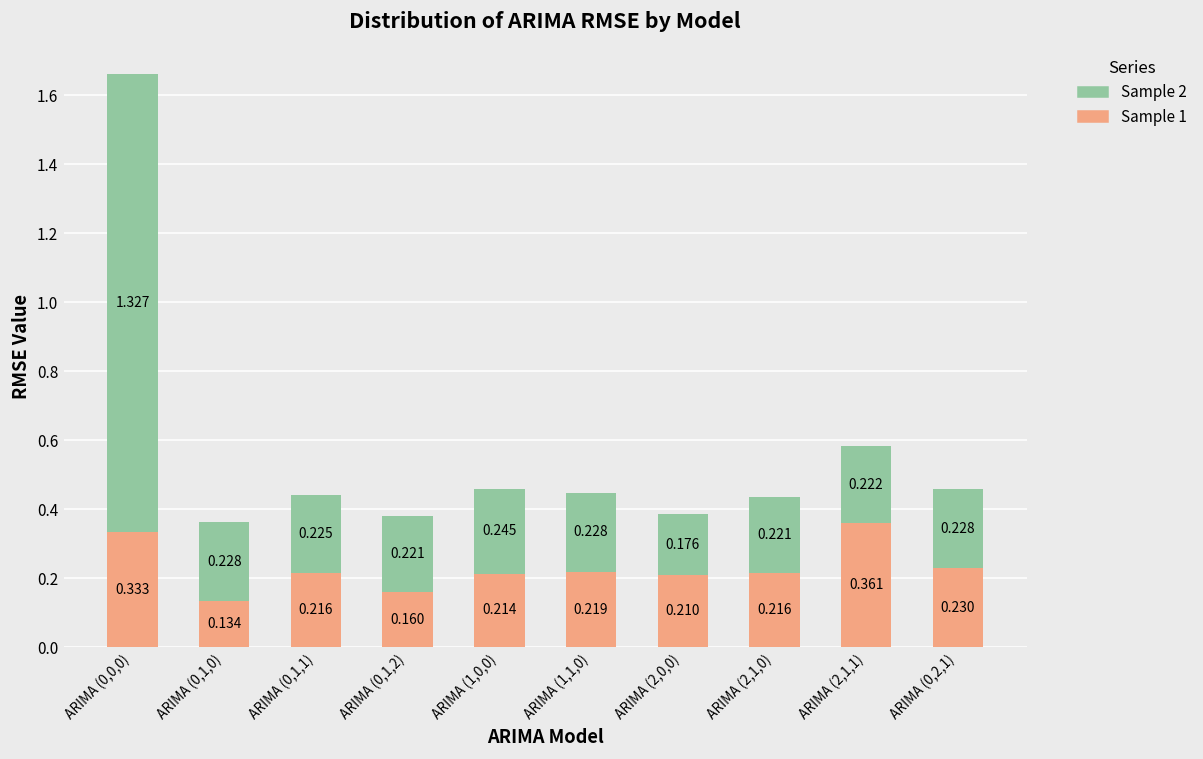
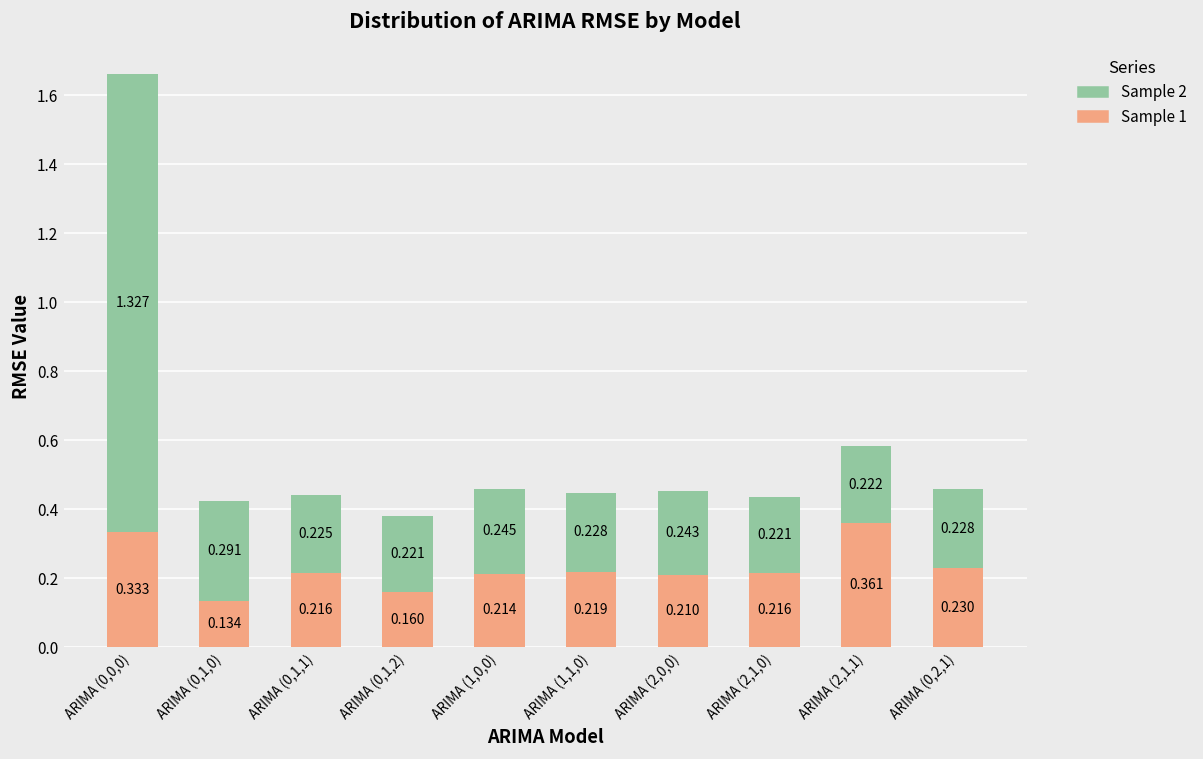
  {
    "Sample 1": {
      "ARIMA (0,0,0)": 0.333,
      "ARIMA (0,1,0)": 0.134,
      "ARIMA (0,1,1)": 0.216,
      "ARIMA (0,1,2)": 0.160,
      "ARIMA (1,0,0)": 0.214,
      "ARIMA (1,1,0)": 0.219,
      "ARIMA (2,0,0)": 0.210,
      "ARIMA (2,1,0)": 0.216,
      "ARIMA (2,1,1)": 0.361,
      "ARIMA (0,2,1)": 0.230
    },
    "Sample 2": {
      "ARIMA (0,0,0)": 1.327,
-     "ARIMA (0,1,0)": 0.228,
+     "ARIMA (0,1,0)": 0.291,
      "ARIMA (0,1,1)": 0.225,
      "ARIMA (0,1,2)": 0.221,
      "ARIMA (1,0,0)": 0.245,
      "ARIMA (1,1,0)": 0.228,
-     "ARIMA (2,0,0)": 0.176,
+     "ARIMA (2,0,0)": 0.243,
      "ARIMA (2,1,0)": 0.221,
      "ARIMA (2,1,1)": 0.222,
      "ARIMA (0,2,1)": 0.228
    }
  }
